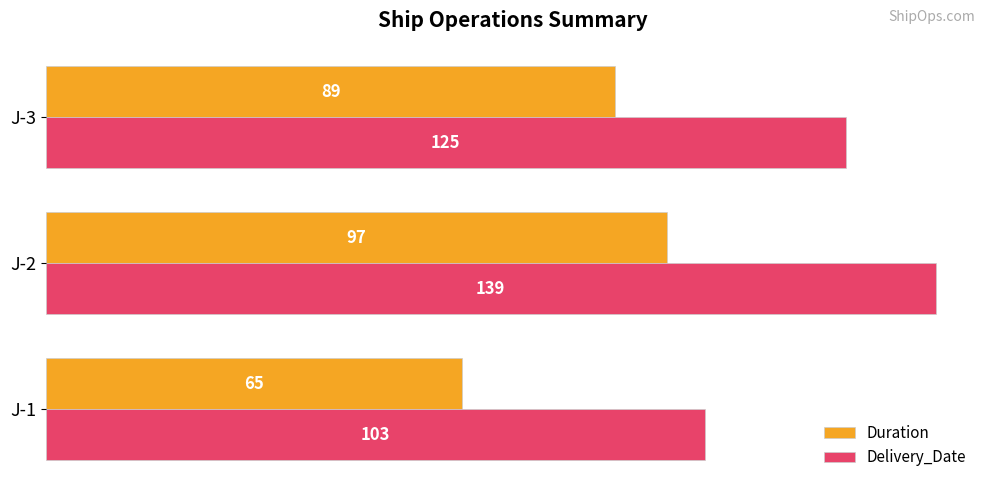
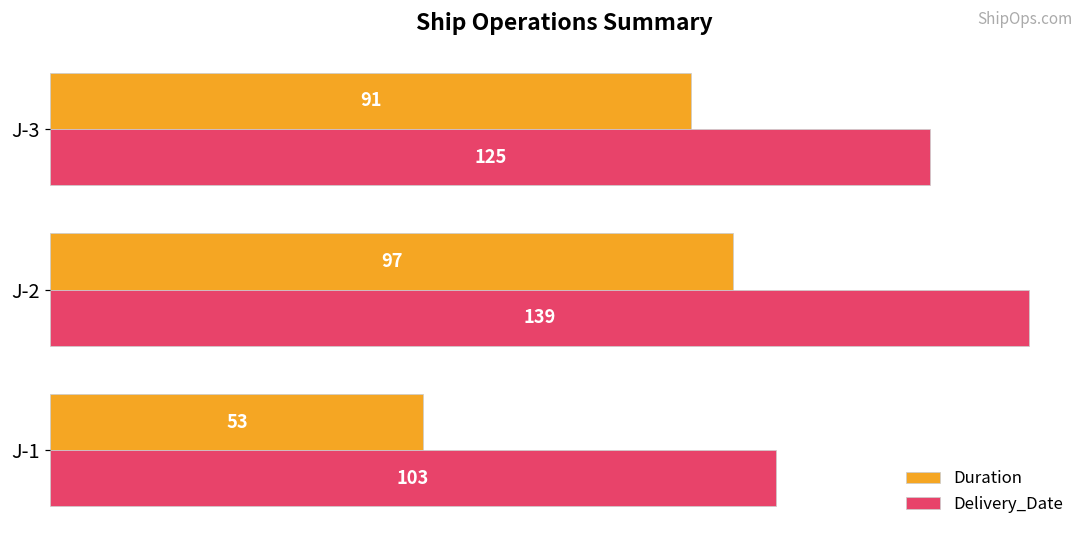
  {
    "Duration": {
-     "J-3": 89,
+     "J-3": 91,
      "J-2": 97,
-     "J-1": 65
+     "J-1": 53
    },
    "Delivery_Date": {
      "J-3": 125,
      "J-2": 139,
      "J-1": 103
    }
  }
